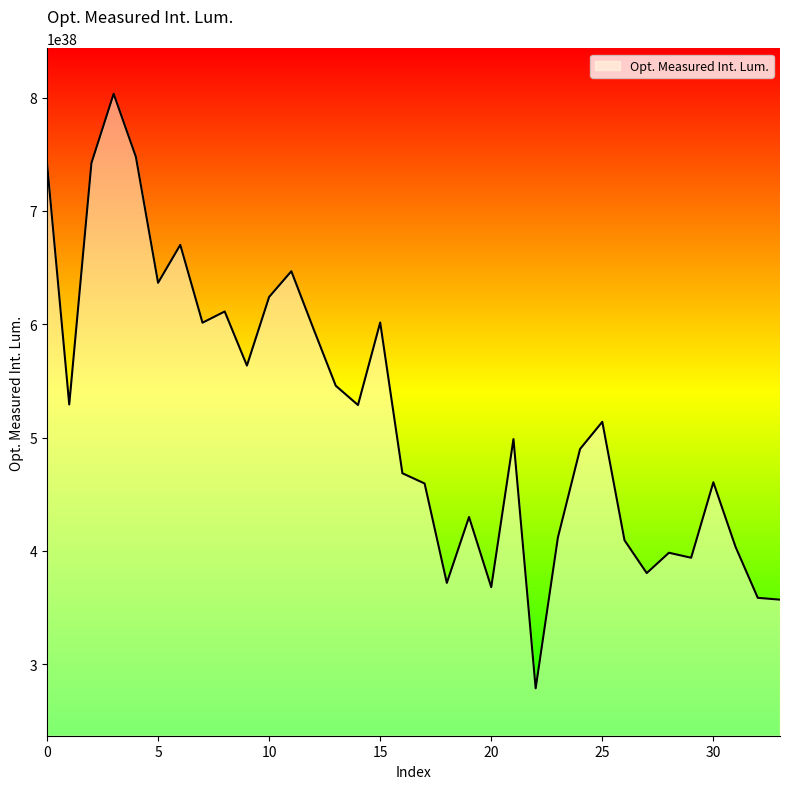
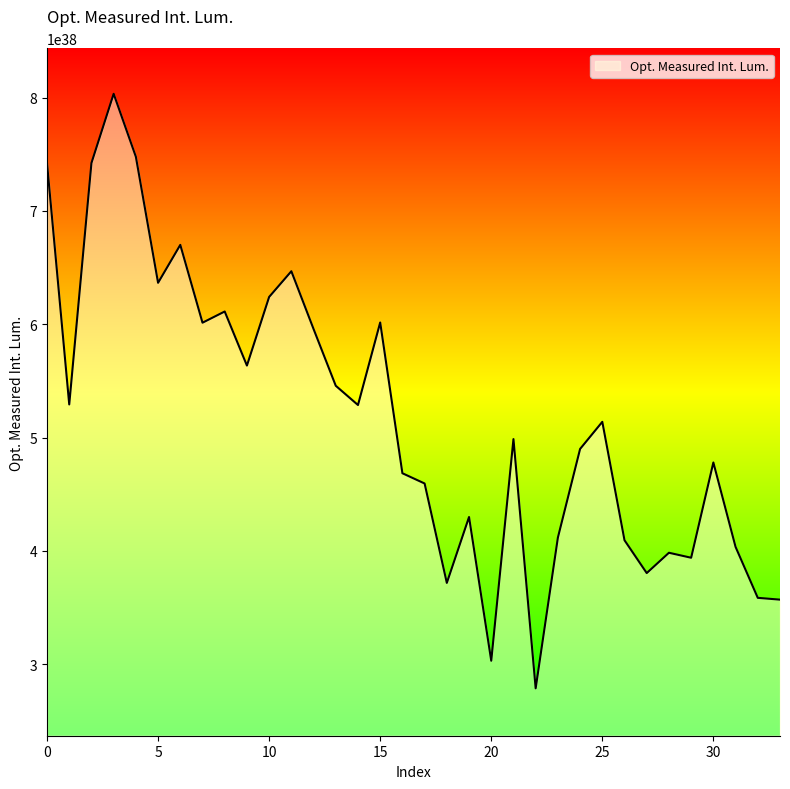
  {
    "0": 742000000000000000000000000000000000000,
    "5": 637000000000000000000000000000000000000,
    "10": 624000000000000000000000000000000000000,
    "15": 602000000000000000000000000000000000000,
-   "20": 368000000000000000000000000000000000000,
+   "20": 303000000000000000000000000000000000000,
    "25": 514000000000000000000000000000000000000,
-   "30": 461000000000000000000000000000000000000
+   "30": 478000000000000000000000000000000000000
  }
